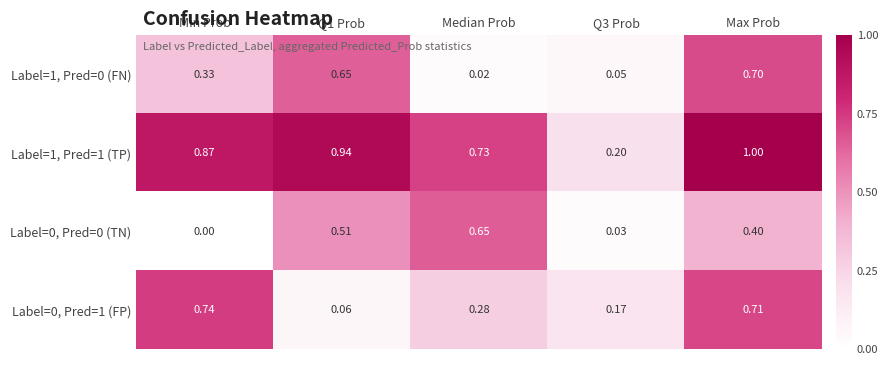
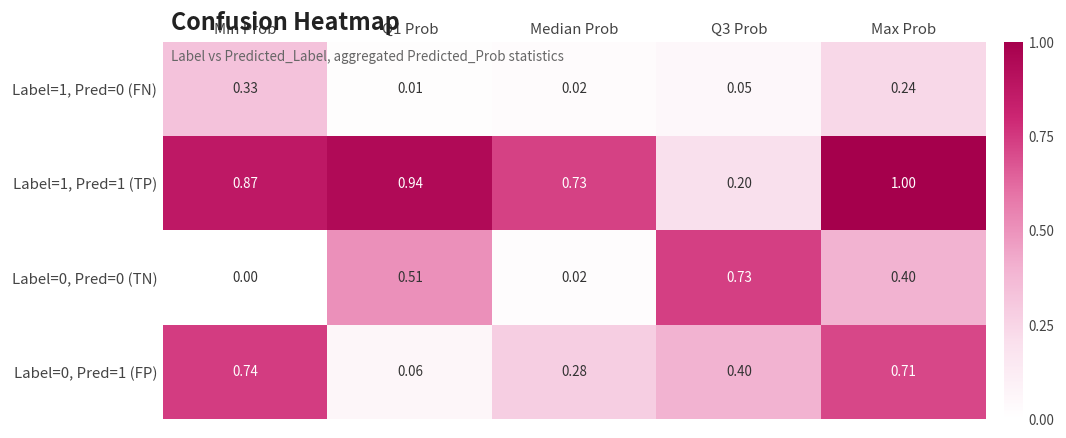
  {
    "Label=1, Pred=0 (FN)": {
      "Min Prob": 0.33,
-     "Q1 Prob": 0.65,
+     "Q1 Prob": 0.01,
      "Median Prob": 0.02,
      "Q3 Prob": 0.05,
-     "Max Prob": 0.70
+     "Max Prob": 0.24
    },
    "Label=1, Pred=1 (TP)": {
      "Min Prob": 0.87,
      "Q1 Prob": 0.94,
      "Median Prob": 0.73,
      "Q3 Prob": 0.20,
      "Max Prob": 1.00
    },
    "Label=0, Pred=0 (TN)": {
      "Min Prob": 0.00,
      "Q1 Prob": 0.51,
-     "Median Prob": 0.65,
-     "Q3 Prob": 0.03,
+     "Median Prob": 0.02,
+     "Q3 Prob": 0.73,
      "Max Prob": 0.40
    },
    "Label=0, Pred=1 (FP)": {
      "Min Prob": 0.74,
      "Q1 Prob": 0.06,
      "Median Prob": 0.28,
-     "Q3 Prob": 0.17,
+     "Q3 Prob": 0.40,
      "Max Prob": 0.71
    }
  }
